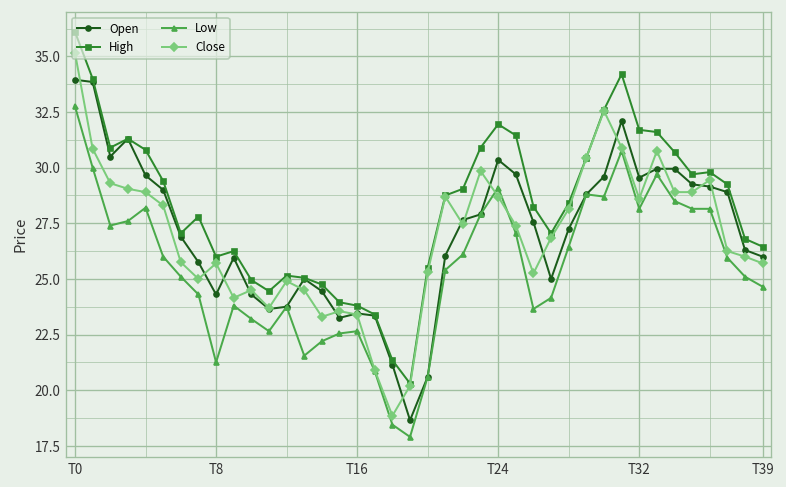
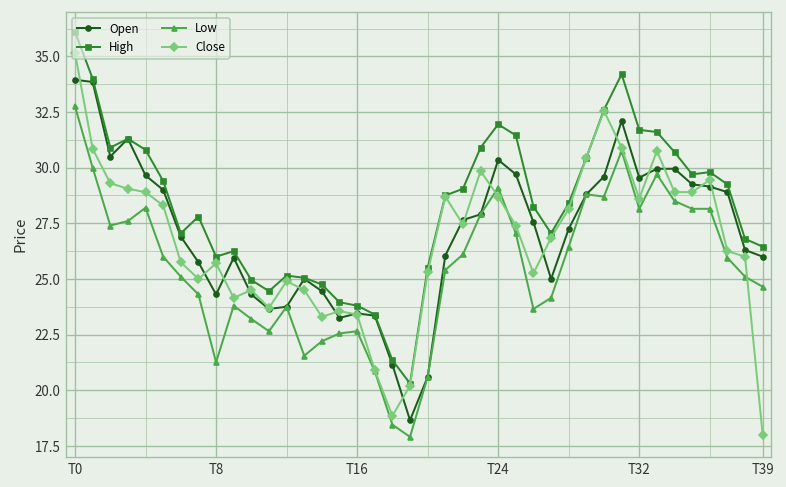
  {
    "Close": {
      "T8": 25.7,
      "T24": 28.7,
      "T32": 28.6,
-     "T39": 25.7
+     "T39": 18.0
    }
  }
